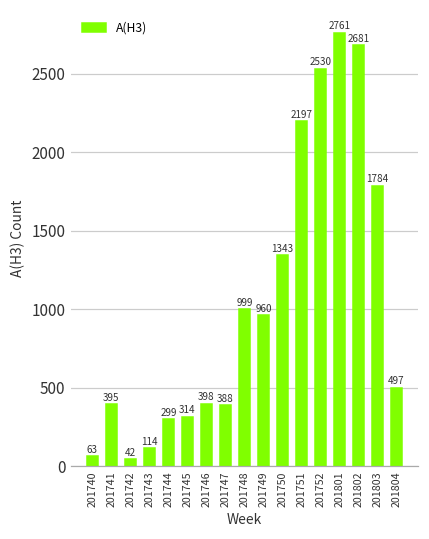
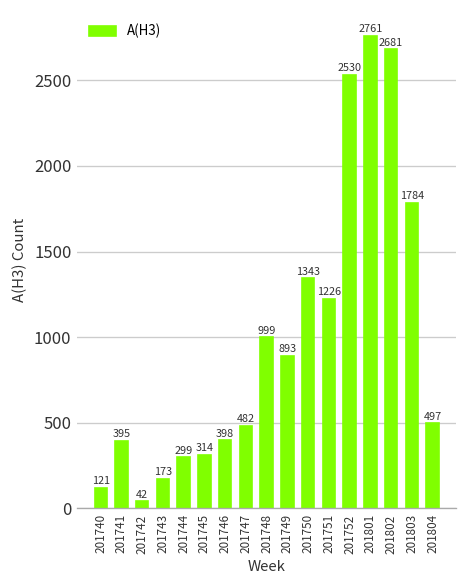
  {
-   "201740": 63,
+   "201740": 121,
    "201741": 395,
    "201742": 42,
-   "201743": 114,
+   "201743": 173,
    "201744": 299,
    "201745": 314,
    "201746": 398,
-   "201747": 388,
+   "201747": 482,
    "201748": 999,
-   "201749": 960,
+   "201749": 893,
    "201750": 1343,
-   "201751": 2197,
+   "201751": 1226,
    "201752": 2530,
    "201801": 2761,
    "201802": 2681,
    "201803": 1784,
    "201804": 497
  }
